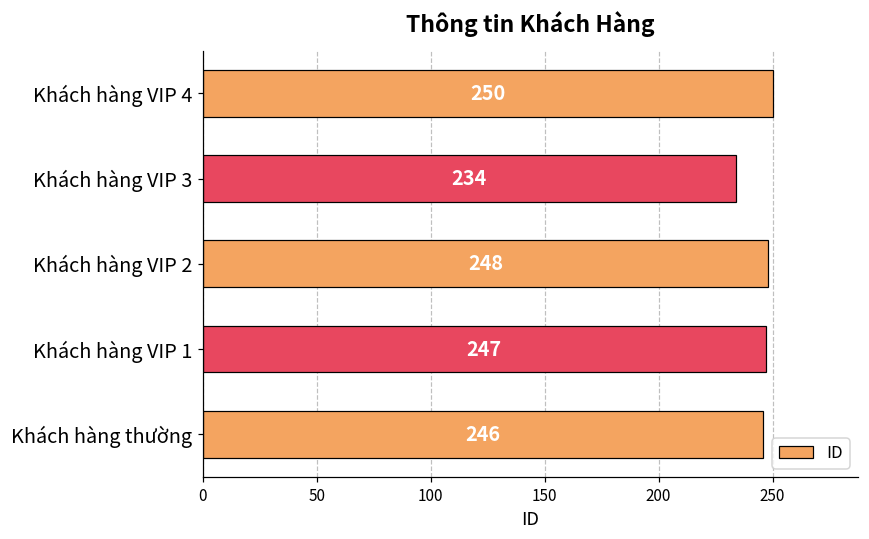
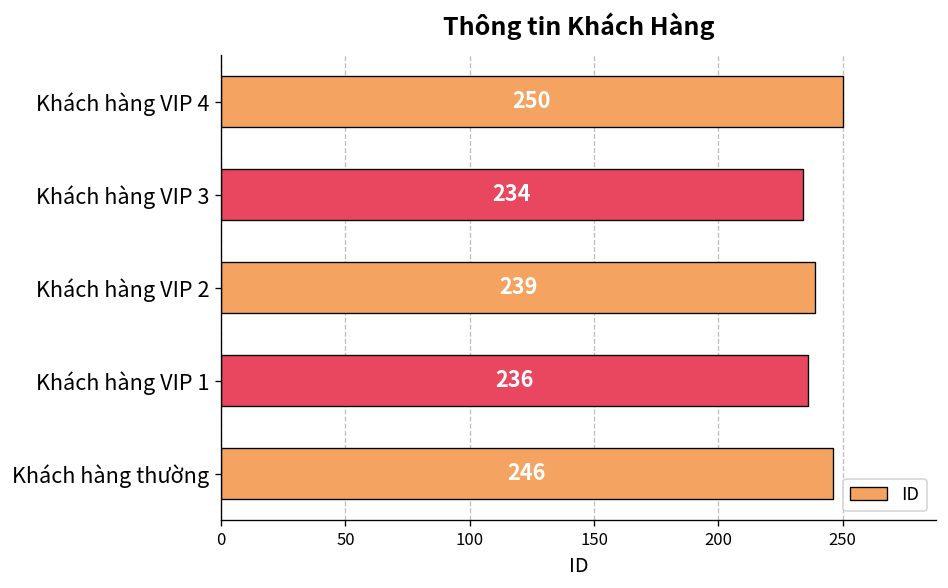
  {
    "Khách hàng VIP 4": 250,
    "Khách hàng VIP 3": 234,
-   "Khách hàng VIP 2": 248,
-   "Khách hàng VIP 1": 247,
+   "Khách hàng VIP 2": 239,
+   "Khách hàng VIP 1": 236,
    "Khách hàng thường": 246
  }
